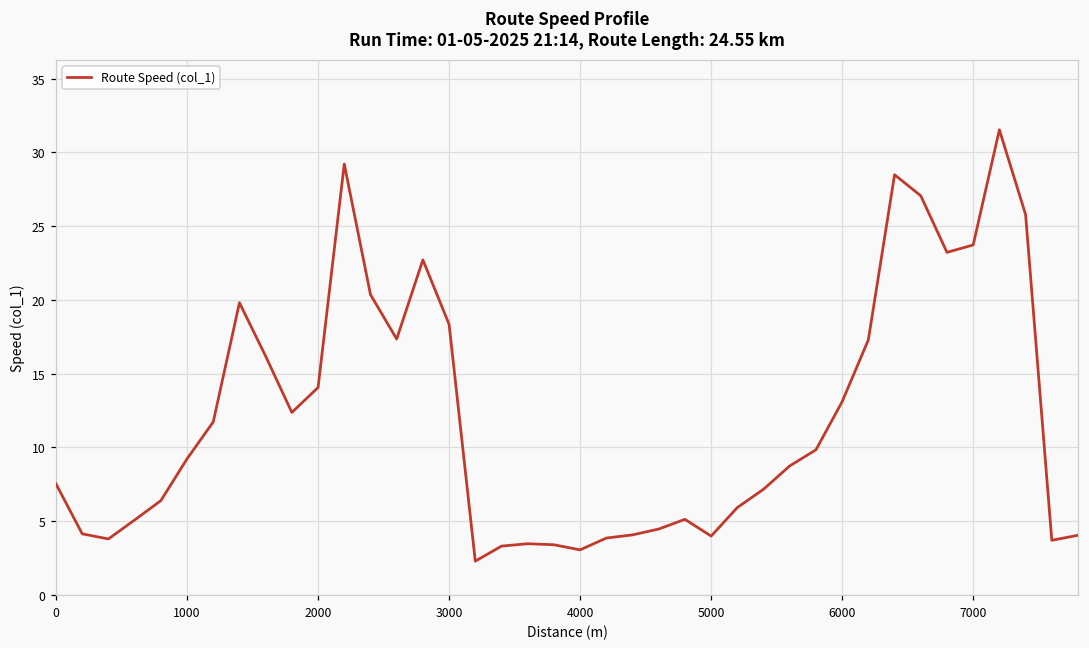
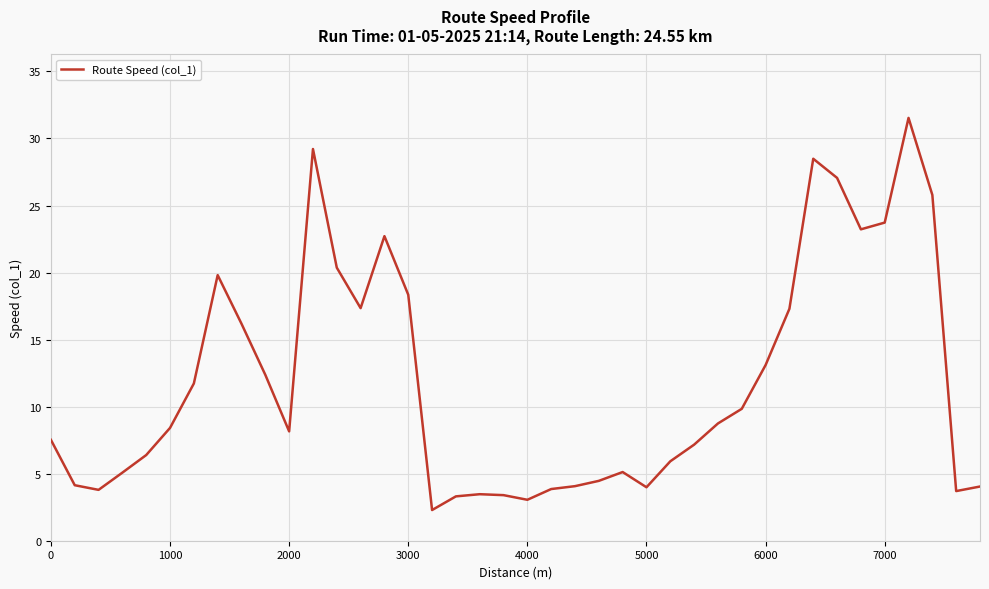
  {
    "0": 7.5,
-   "1000": 9.2,
-   "2000": 14.1,
+   "1000": 8.4,
+   "2000": 8.2,
    "3000": 18.3,
    "4000": 3.1,
    "5000": 4.0,
    "6000": 13.1,
    "7000": 23.7
  }
